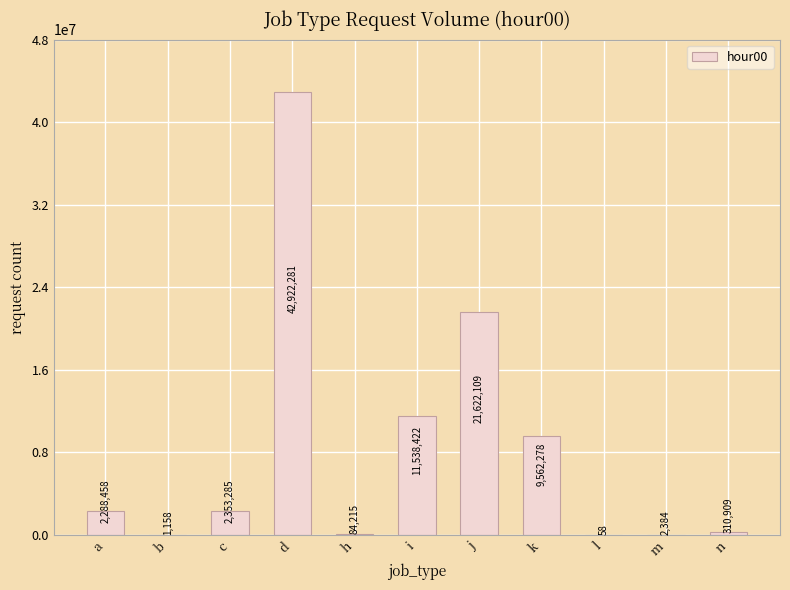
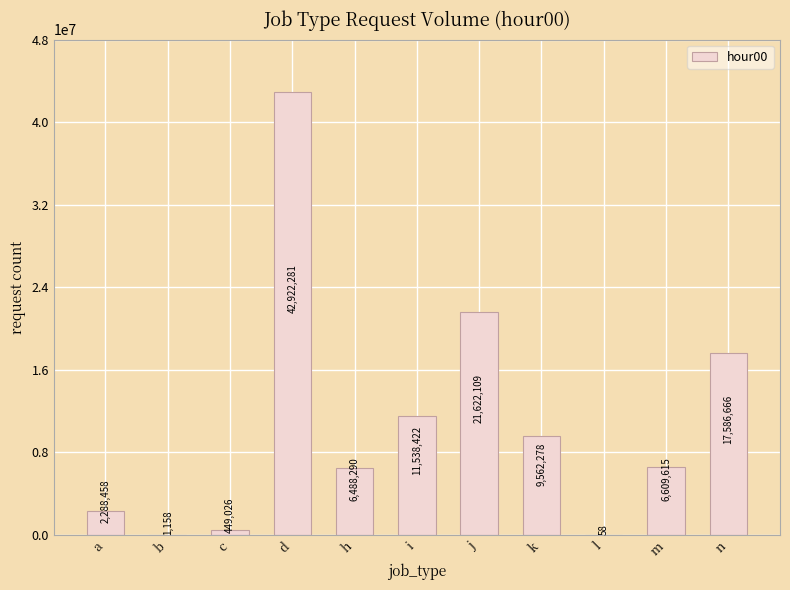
  {
    "a": "2,288,458",
    "b": "1,158",
-   "c": "2,353,285",
+   "c": "449,026",
    "d": "42,922,281",
-   "h": "84,215",
+   "h": "6,488,290",
    "i": "11,538,422",
    "j": "21,622,109",
    "k": "9,562,278",
    "l": "58",
-   "m": "2,384",
-   "n": "310,909"
+   "m": "6,609,615",
+   "n": "17,586,666"
  }
